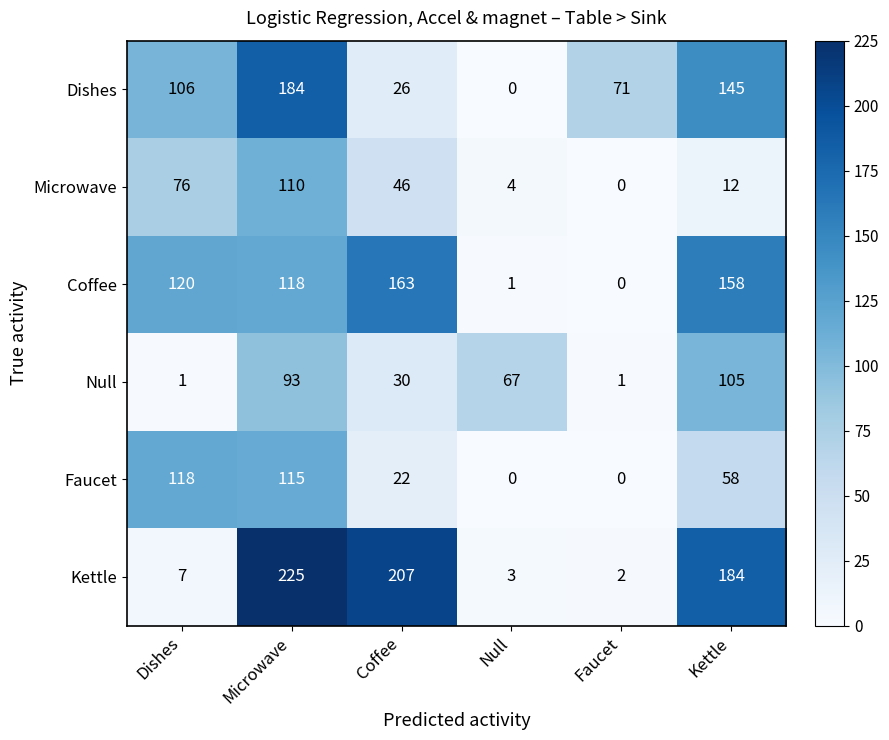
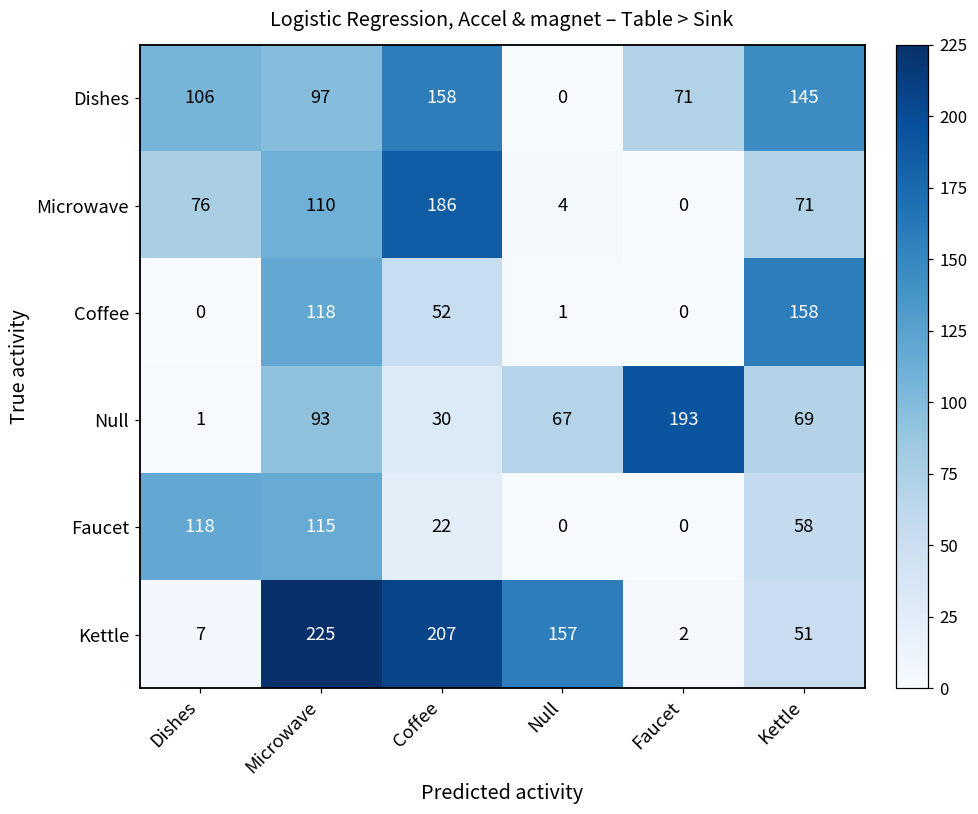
  {
    "Dishes": {
      "Dishes": 106,
-     "Microwave": 184,
-     "Coffee": 26,
+     "Microwave": 97,
+     "Coffee": 158,
      "Null": 0,
      "Faucet": 71,
      "Kettle": 145
    },
    "Microwave": {
      "Dishes": 76,
      "Microwave": 110,
-     "Coffee": 46,
+     "Coffee": 186,
      "Null": 4,
      "Faucet": 0,
-     "Kettle": 12
+     "Kettle": 71
    },
    "Coffee": {
-     "Dishes": 120,
+     "Dishes": 0,
      "Microwave": 118,
-     "Coffee": 163,
+     "Coffee": 52,
      "Null": 1,
      "Faucet": 0,
      "Kettle": 158
    },
    "Null": {
      "Dishes": 1,
      "Microwave": 93,
      "Coffee": 30,
      "Null": 67,
-     "Faucet": 1,
-     "Kettle": 105
+     "Faucet": 193,
+     "Kettle": 69
    },
    "Faucet": {
      "Dishes": 118,
      "Microwave": 115,
      "Coffee": 22,
      "Null": 0,
      "Faucet": 0,
      "Kettle": 58
    },
    "Kettle": {
      "Dishes": 7,
      "Microwave": 225,
      "Coffee": 207,
-     "Null": 3,
+     "Null": 157,
      "Faucet": 2,
-     "Kettle": 184
+     "Kettle": 51
    }
  }
